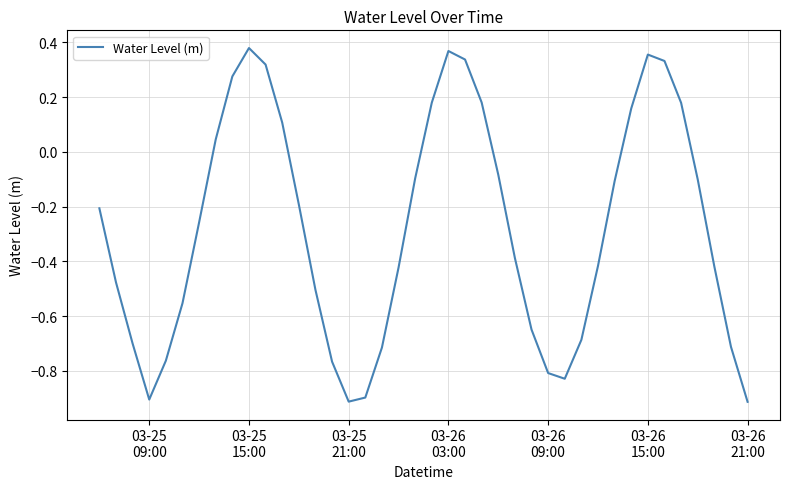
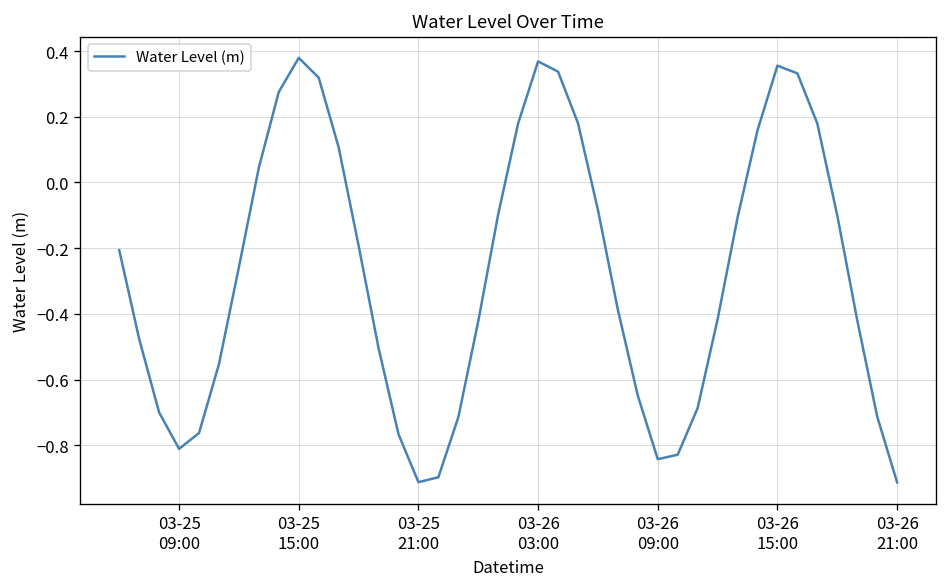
  {
-   "03-25 09:00": -0.90,
+   "03-25 09:00": -0.81,
    "03-25 15:00": 0.38,
    "03-25 21:00": -0.91,
    "03-26 03:00": 0.37,
-   "03-26 09:00": -0.81,
+   "03-26 09:00": -0.84,
    "03-26 15:00": 0.36,
    "03-26 21:00": -0.91
  }
